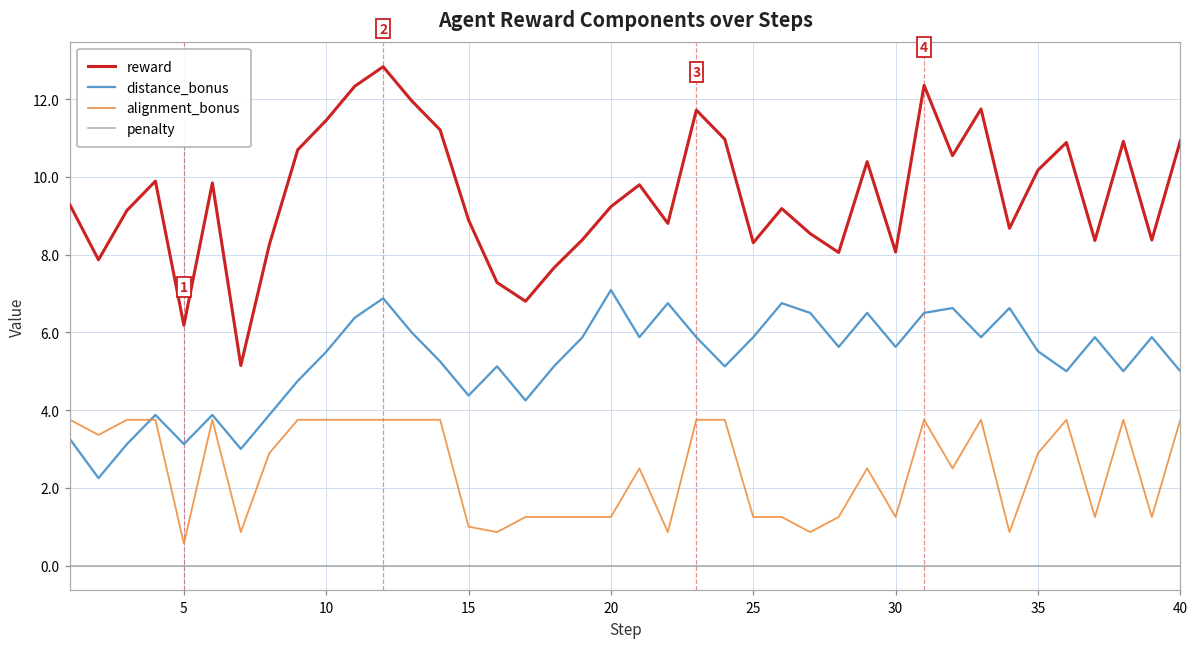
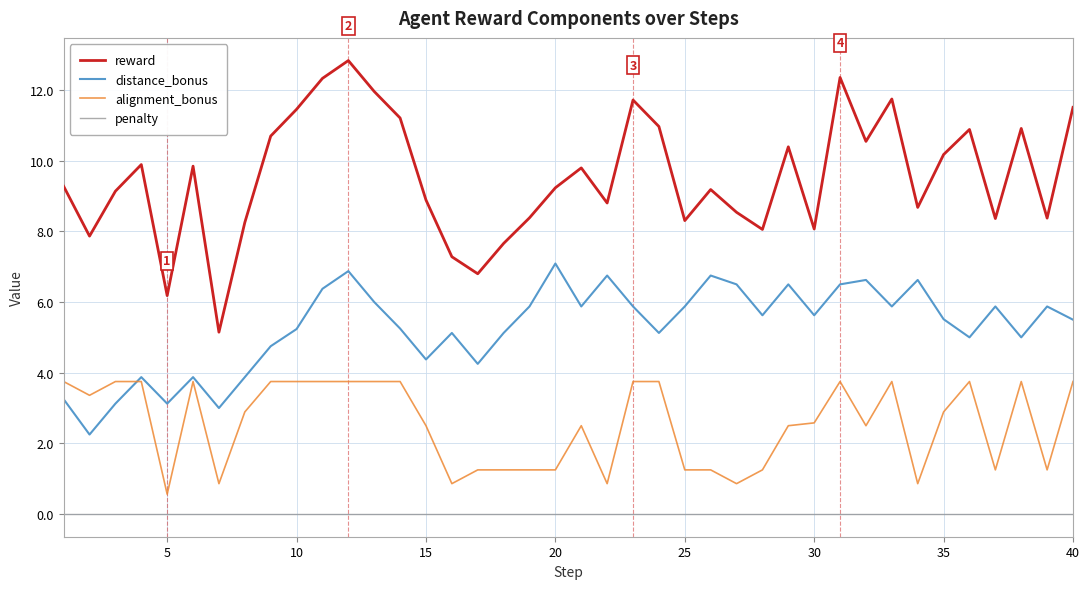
  {
    "reward": {
      "5": 6.2,
      "10": 11.5,
      "15": 8.9,
      "20": 9.2,
      "25": 8.3,
      "30": 8.1,
      "35": 10.2,
-     "40": 10.9
+     "40": 11.5
    },
    "distance_bonus": {
      "5": 3.1,
-     "10": 5.5,
+     "10": 5.2,
      "15": 4.4,
      "20": 7.1,
      "25": 5.9,
      "30": 5.6,
      "35": 5.5,
-     "40": 5.0
+     "40": 5.5
    },
    "alignment_bonus": {
      "5": 0.6,
      "10": 3.8,
-     "15": 1.0,
+     "15": 2.5,
      "20": 1.3,
      "25": 1.3,
-     "30": 1.3,
+     "30": 2.6,
      "35": 2.9,
      "40": 3.8
    },
    "penalty": {
      "5": 0.0,
      "10": 0.0,
      "15": 0.0,
      "20": 0.0,
      "25": 0.0,
      "30": 0.0,
      "35": 0.0,
      "40": 0.0
    }
  }
